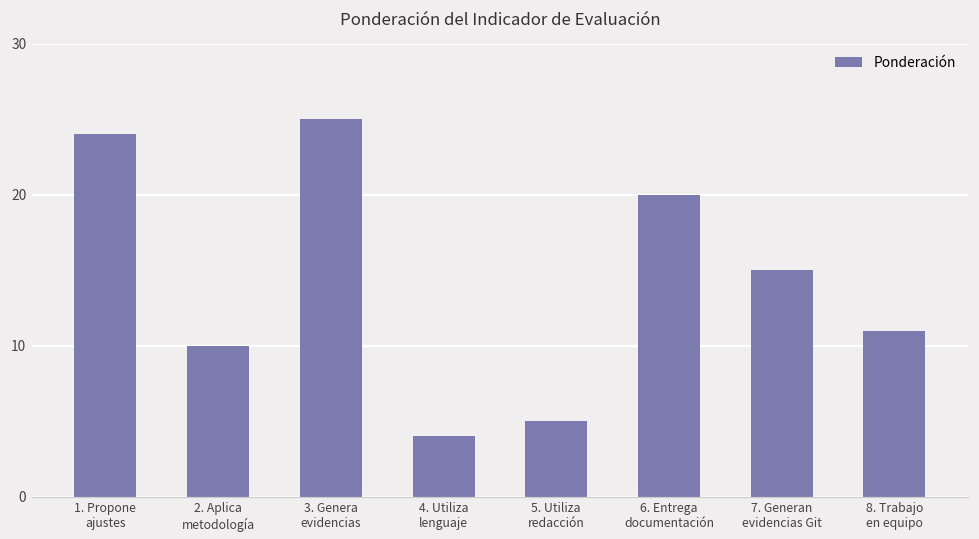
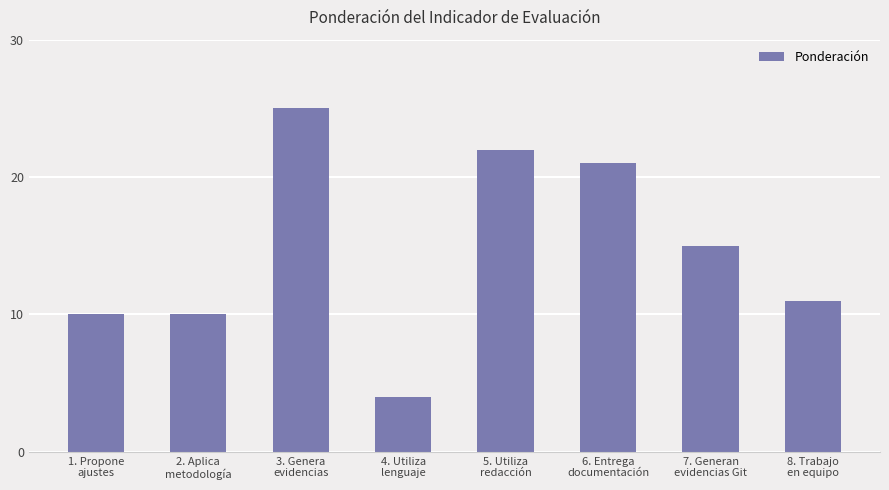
  {
-   "1. Propone ajustes": 24,
+   "1. Propone ajustes": 10,
    "2. Aplica metodología": 10,
    "3. Genera evidencias": 25,
    "4. Utiliza lenguaje": 4,
-   "5. Utiliza redacción": 5,
-   "6. Entrega documentación": 20,
+   "5. Utiliza redacción": 22,
+   "6. Entrega documentación": 21,
    "7. Generan evidencias Git": 15,
    "8. Trabajo en equipo": 11
  }
